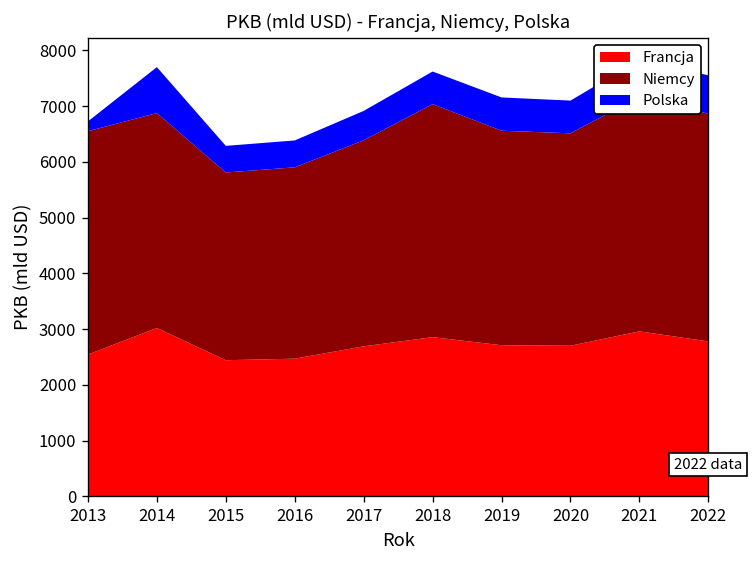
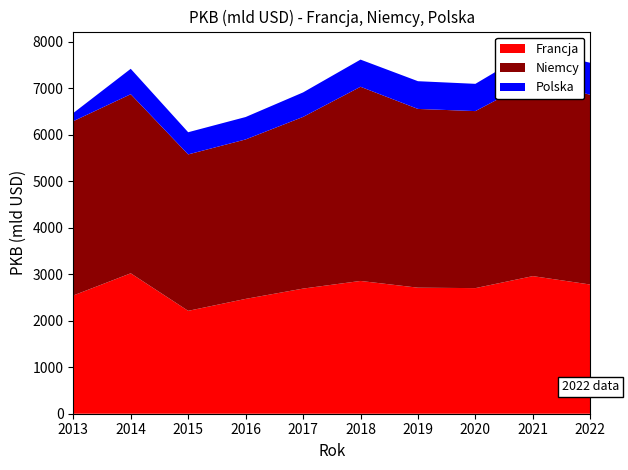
  {
    "Francja": {
-     "2015": 2400
+     "2015": 2200
    },
    "Niemcy": {
-     "2013": 4000
+     "2013": 3700
    },
    "Polska": {
      "2013": 200,
-     "2014": 800,
+     "2014": 500,
      "2015": 500,
      "2016": 500,
      "2017": 500,
      "2018": 600,
      "2019": 600,
      "2020": 600,
      "2022": 700
    }
  }
